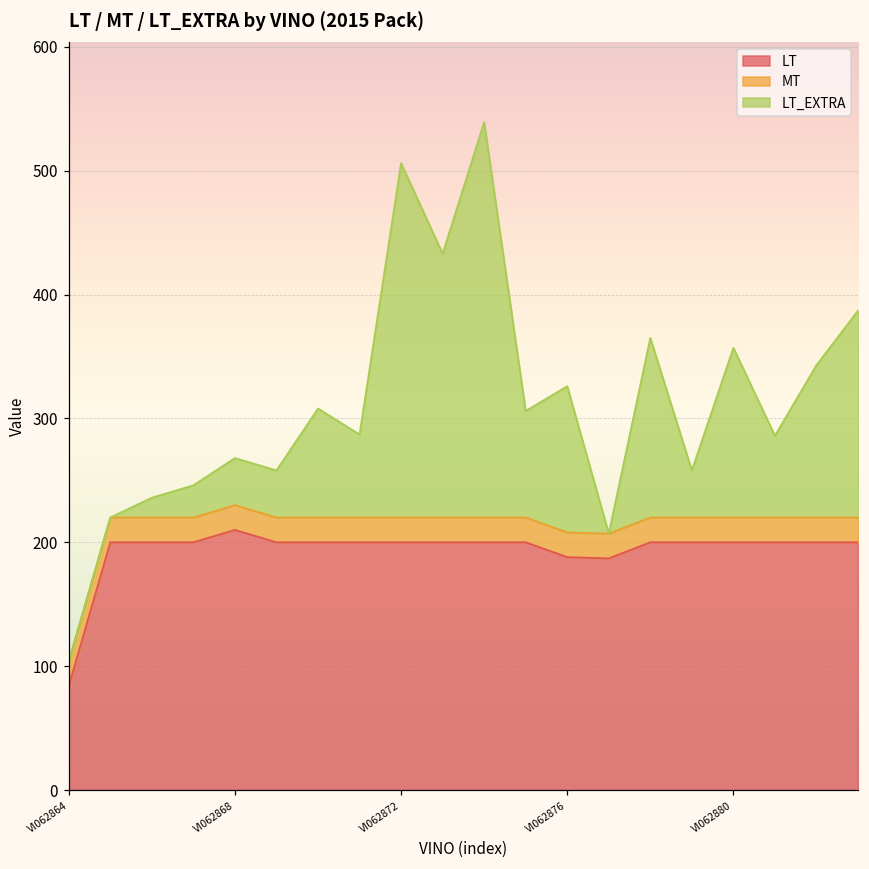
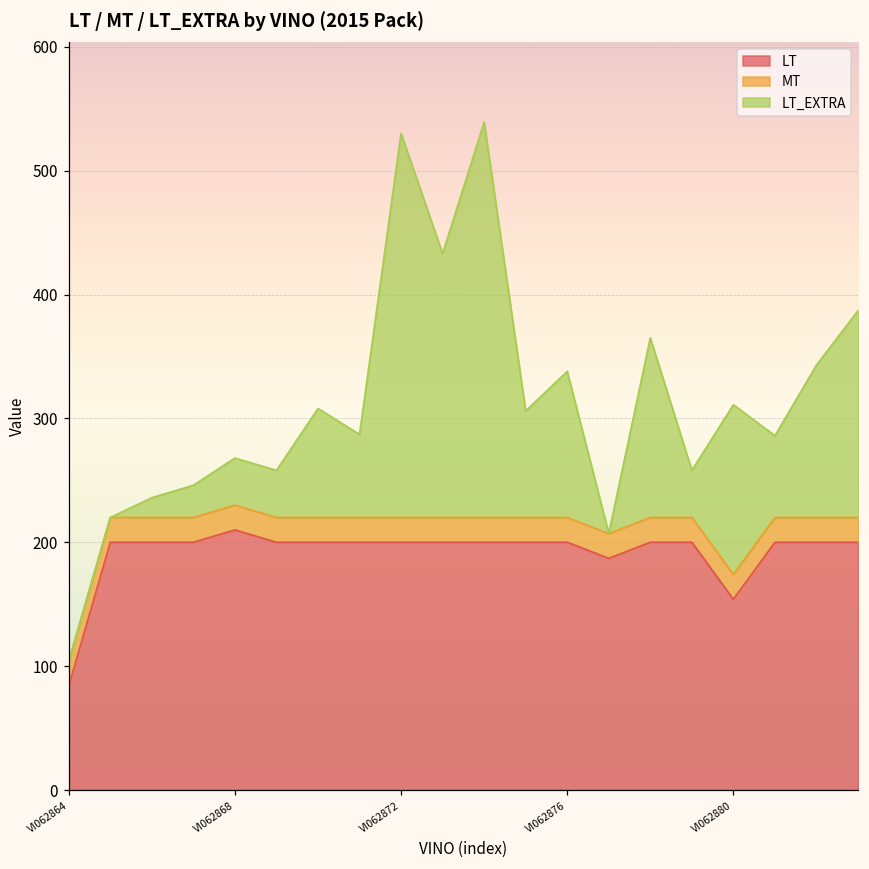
  {
    "LT": {
      "VI062864": 84,
      "VI062868": 210,
      "VI062872": 200,
-     "VI062876": 188,
-     "VI062880": 200
+     "VI062876": 200,
+     "VI062880": 154
    },
    "MT": {
      "VI062868": 20,
      "VI062872": 20,
      "VI062876": 20,
      "VI062880": 20
    },
    "LT_EXTRA": {
      "VI062868": 38,
-     "VI062872": 286,
+     "VI062872": 310,
      "VI062876": 118,
      "VI062880": 137
    }
  }
